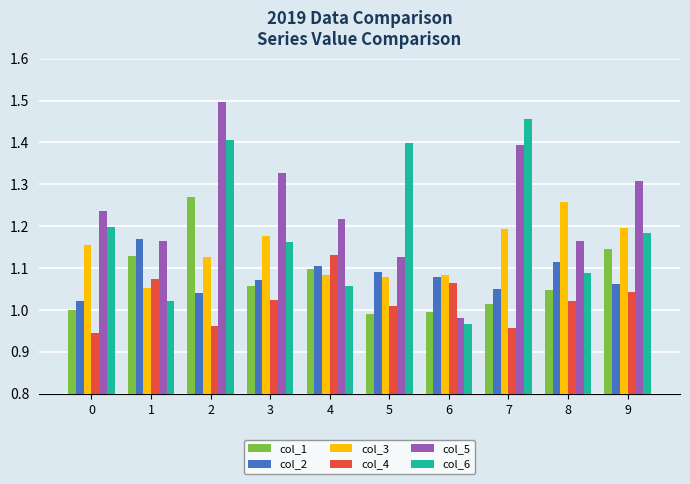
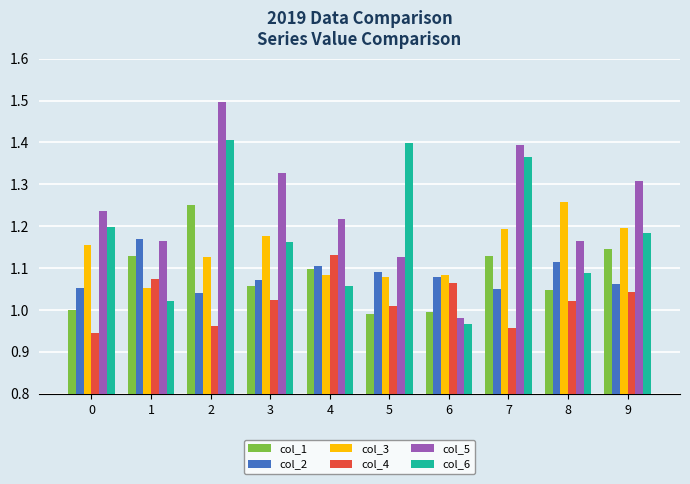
  {
    "col_1": {
      "0": 1.00,
      "1": 1.13,
-     "2": 1.27,
+     "2": 1.25,
      "3": 1.06,
      "4": 1.10,
      "5": 0.99,
      "6": 1.00,
-     "7": 1.01,
+     "7": 1.13,
      "8": 1.05,
      "9": 1.14
    },
    "col_2": {
-     "0": 1.02,
+     "0": 1.05,
      "1": 1.17,
      "2": 1.04,
      "3": 1.07,
      "4": 1.10,
      "5": 1.09,
      "6": 1.08,
      "7": 1.05,
      "8": 1.12,
      "9": 1.06
    },
    "col_3": {
      "0": 1.16,
      "1": 1.05,
      "2": 1.13,
      "3": 1.18,
      "4": 1.08,
      "5": 1.08,
      "6": 1.08,
      "7": 1.19,
      "8": 1.26,
      "9": 1.20
    },
    "col_4": {
      "0": 0.95,
      "1": 1.07,
      "2": 0.96,
      "3": 1.02,
      "4": 1.13,
      "5": 1.01,
      "6": 1.06,
      "7": 0.96,
      "8": 1.02,
      "9": 1.04
    },
    "col_5": {
      "0": 1.24,
      "1": 1.17,
      "2": 1.50,
      "3": 1.33,
      "4": 1.22,
      "5": 1.13,
      "6": 0.98,
      "7": 1.39,
      "8": 1.16,
      "9": 1.31
    },
    "col_6": {
      "0": 1.20,
      "1": 1.02,
      "2": 1.41,
      "3": 1.16,
      "4": 1.06,
      "5": 1.40,
      "6": 0.97,
-     "7": 1.46,
+     "7": 1.37,
      "8": 1.09,
      "9": 1.18
    }
  }
